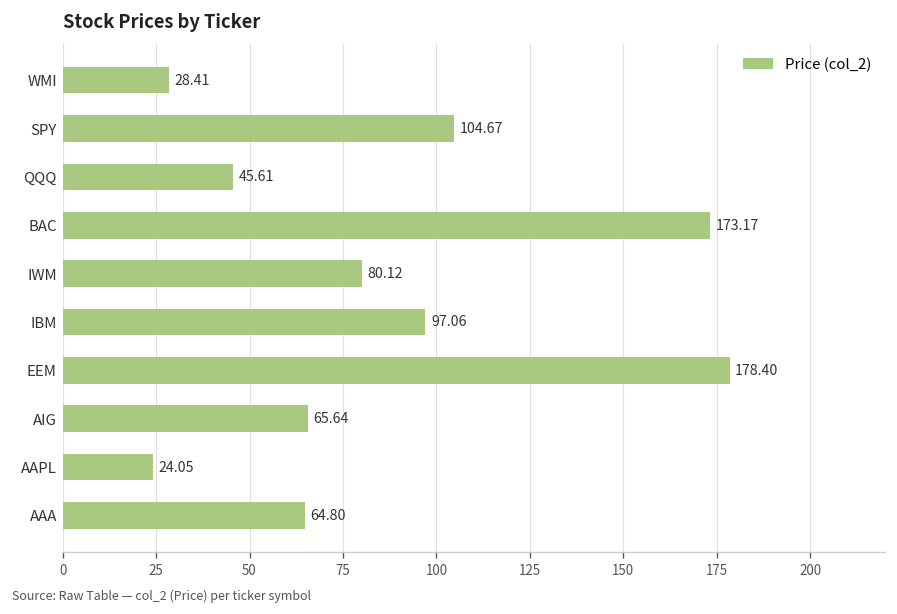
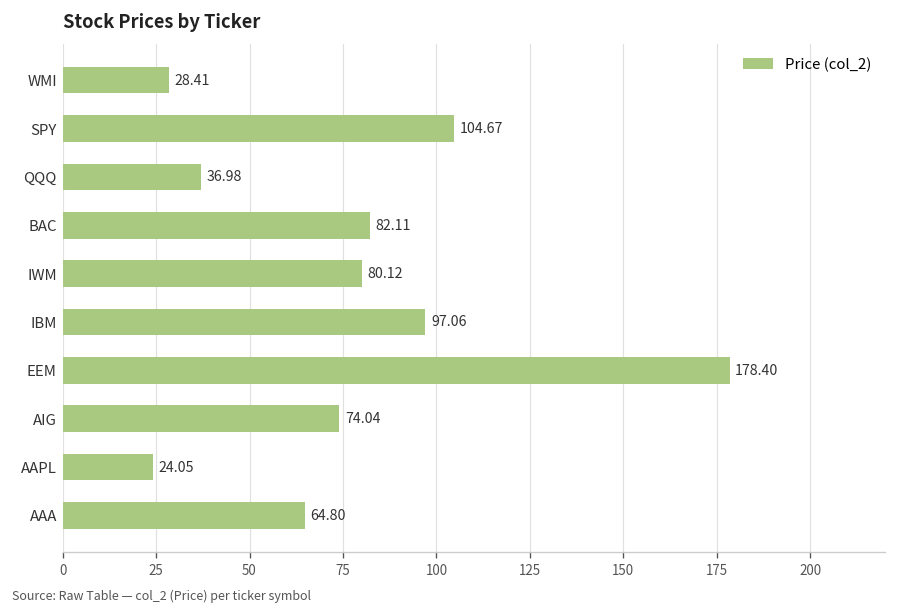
  {
    "WMI": 28.41,
    "SPY": 104.67,
-   "QQQ": 45.61,
-   "BAC": 173.17,
+   "QQQ": 36.98,
+   "BAC": 82.11,
    "IWM": 80.12,
    "IBM": 97.06,
    "EEM": 178.40,
-   "AIG": 65.64,
+   "AIG": 74.04,
    "AAPL": 24.05,
    "AAA": 64.80
  }
